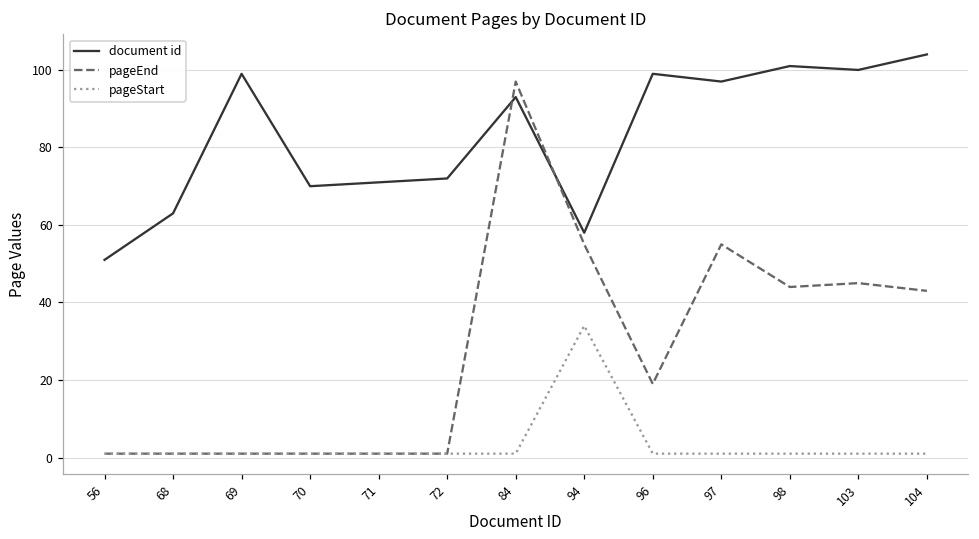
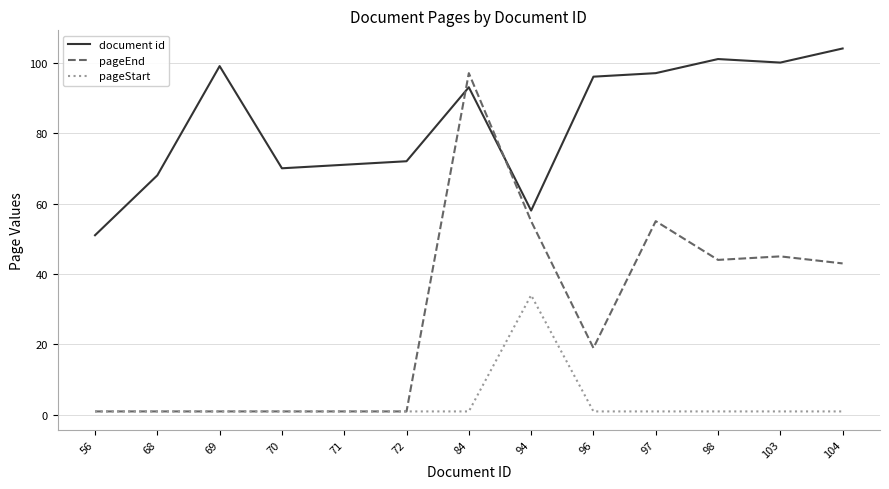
  {
    "document id": {
      "56": 51,
-     "68": 63,
+     "68": 68,
      "69": 99,
      "70": 70,
      "71": 71,
      "72": 72,
      "84": 93,
      "94": 58,
-     "96": 99,
+     "96": 96,
      "97": 97,
      "98": 101,
      "103": 100,
      "104": 104
    },
    "pageEnd": {
      "84": 97,
      "94": 55,
      "96": 19,
      "97": 55,
      "98": 44,
      "103": 45,
      "104": 43
    },
    "pageStart": {
      "84": 1,
      "94": 34,
      "96": 1,
      "97": 1,
      "98": 1,
      "103": 1,
      "104": 1
    }
  }
